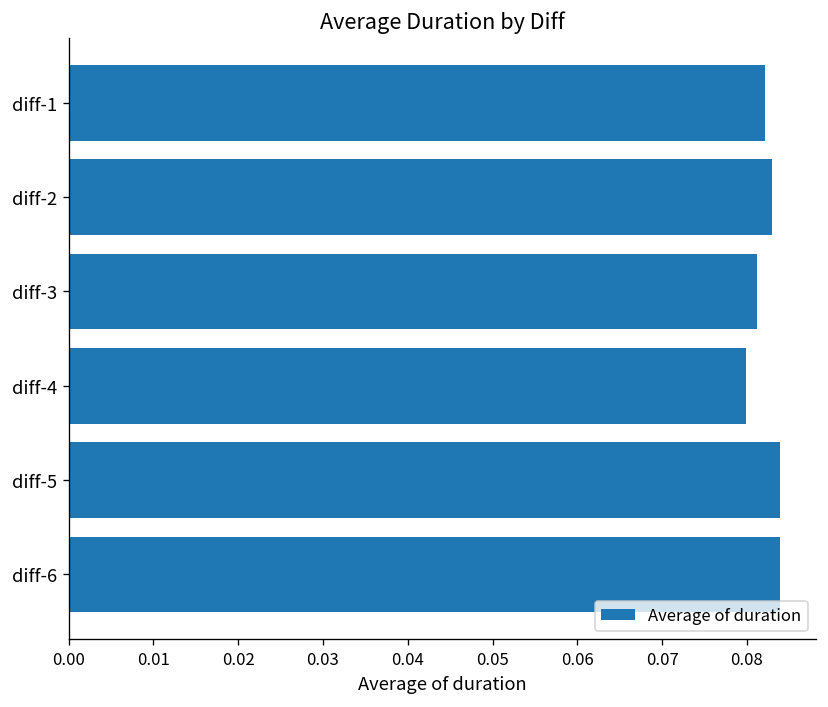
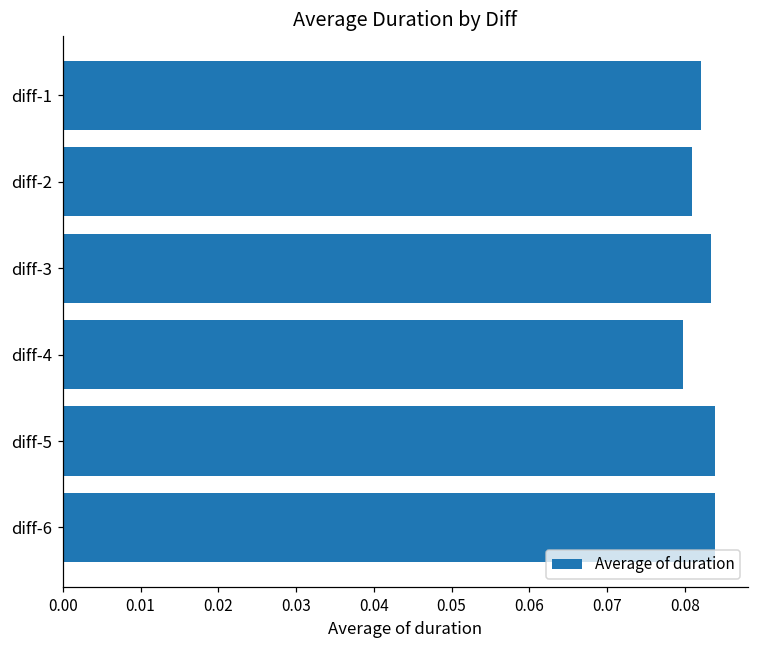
  {
    "diff-1": 0.082,
-   "diff-2": 0.083,
-   "diff-3": 0.081,
+   "diff-2": 0.081,
+   "diff-3": 0.083,
    "diff-4": 0.080,
    "diff-5": 0.084,
    "diff-6": 0.084
  }
